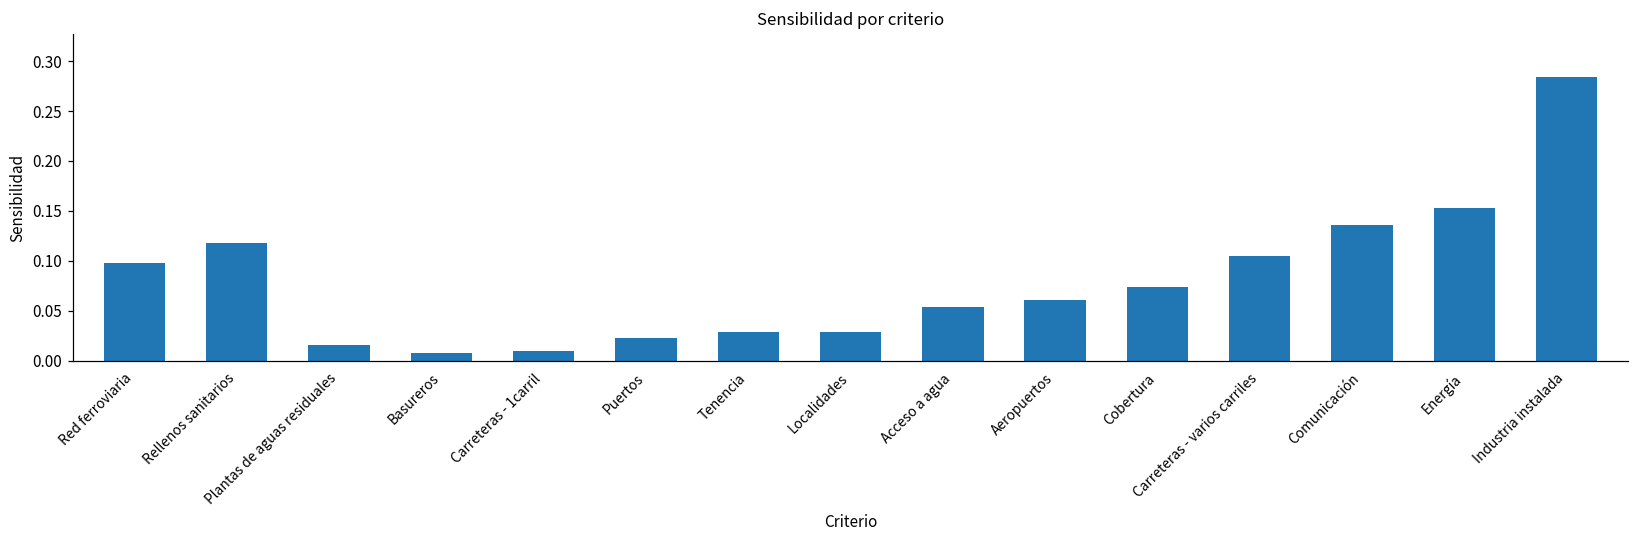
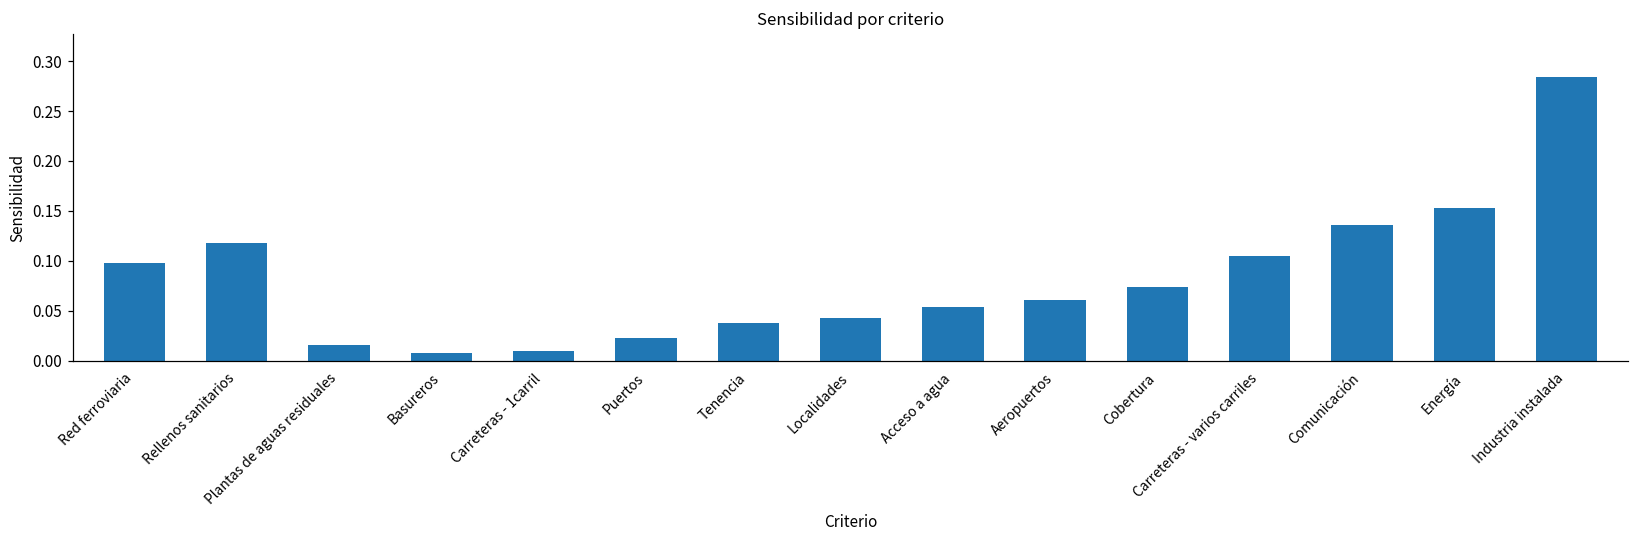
  {
    "Red ferroviaria": 0.10,
    "Rellenos sanitarios": 0.12,
    "Plantas de aguas residuales": 0.02,
    "Basureros": 0.01,
    "Carreteras - 1carril": 0.01,
    "Puertos": 0.02,
-   "Tenencia": 0.03,
-   "Localidades": 0.03,
+   "Tenencia": 0.04,
+   "Localidades": 0.04,
    "Acceso a agua": 0.05,
    "Aeropuertos": 0.06,
    "Cobertura": 0.07,
    "Carreteras - varios carriles": 0.11,
    "Comunicación": 0.14,
    "Energía": 0.15,
    "Industria instalada": 0.28
  }
